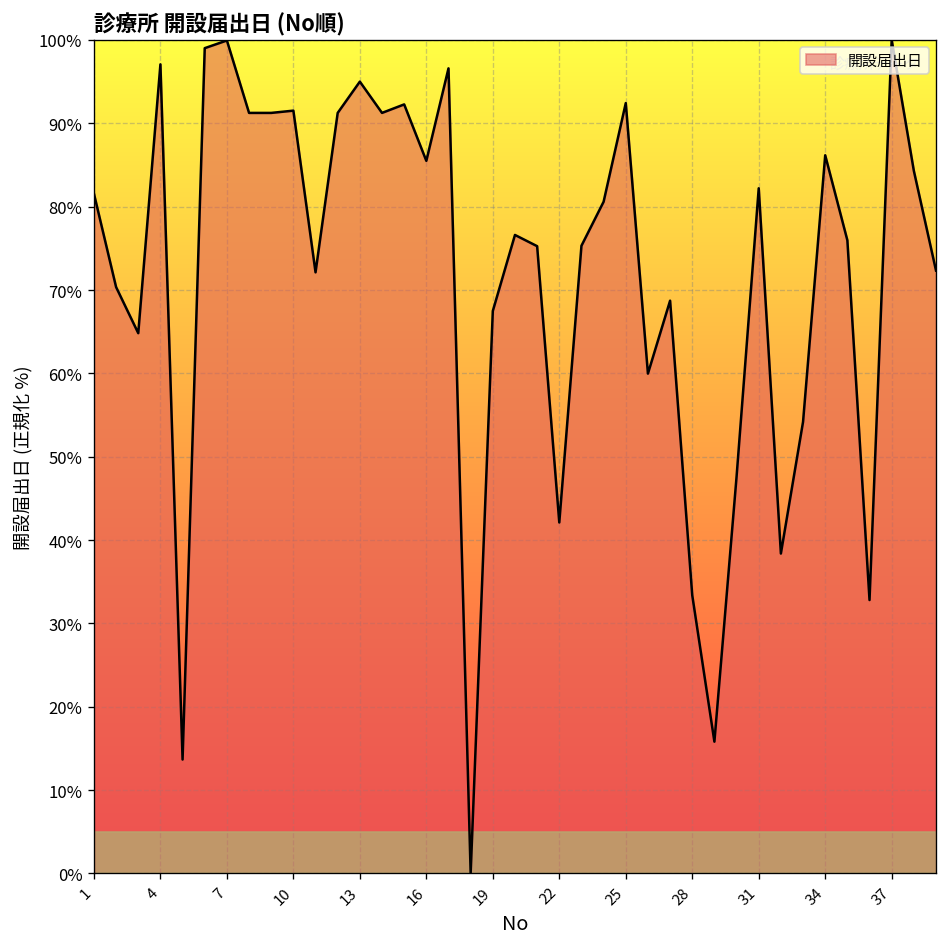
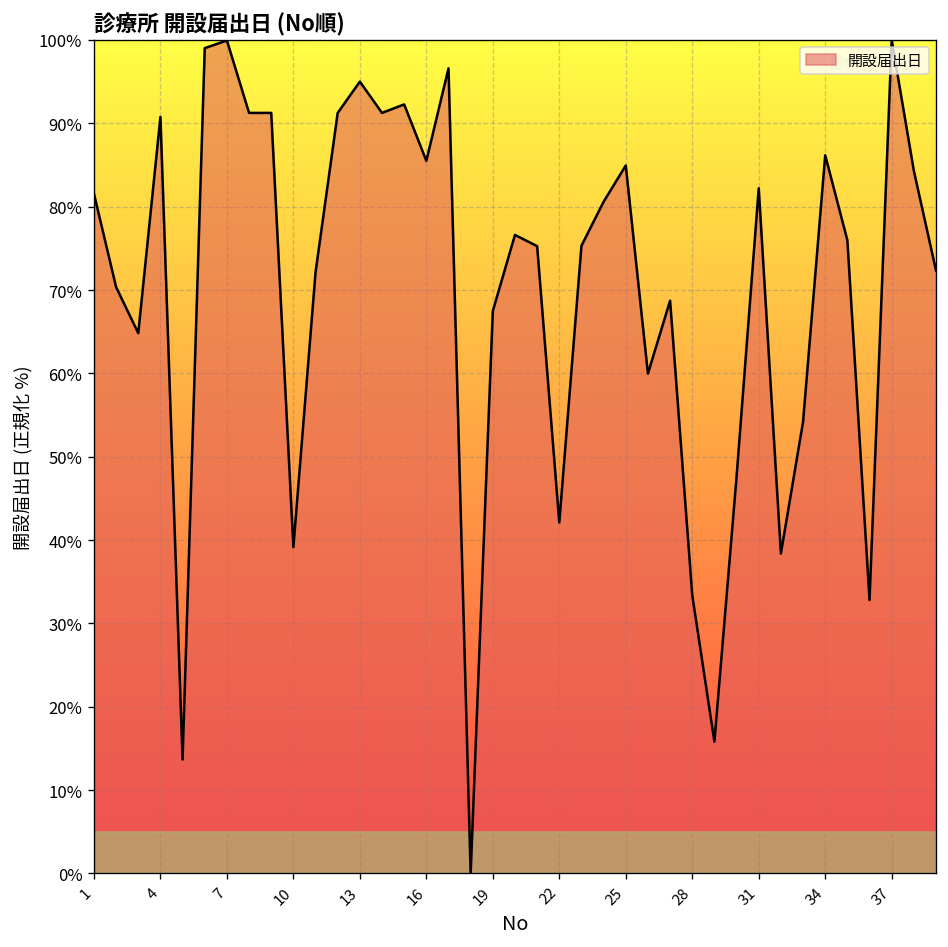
  {
    "1": "82%",
-   "4": "97%",
+   "4": "91%",
    "7": "100%",
-   "10": "92%",
+   "10": "39%",
    "13": "95%",
    "16": "85%",
    "19": "67%",
    "22": "42%",
-   "25": "92%",
+   "25": "85%",
    "28": "33%",
    "31": "82%",
    "34": "86%",
    "37": "100%"
  }
